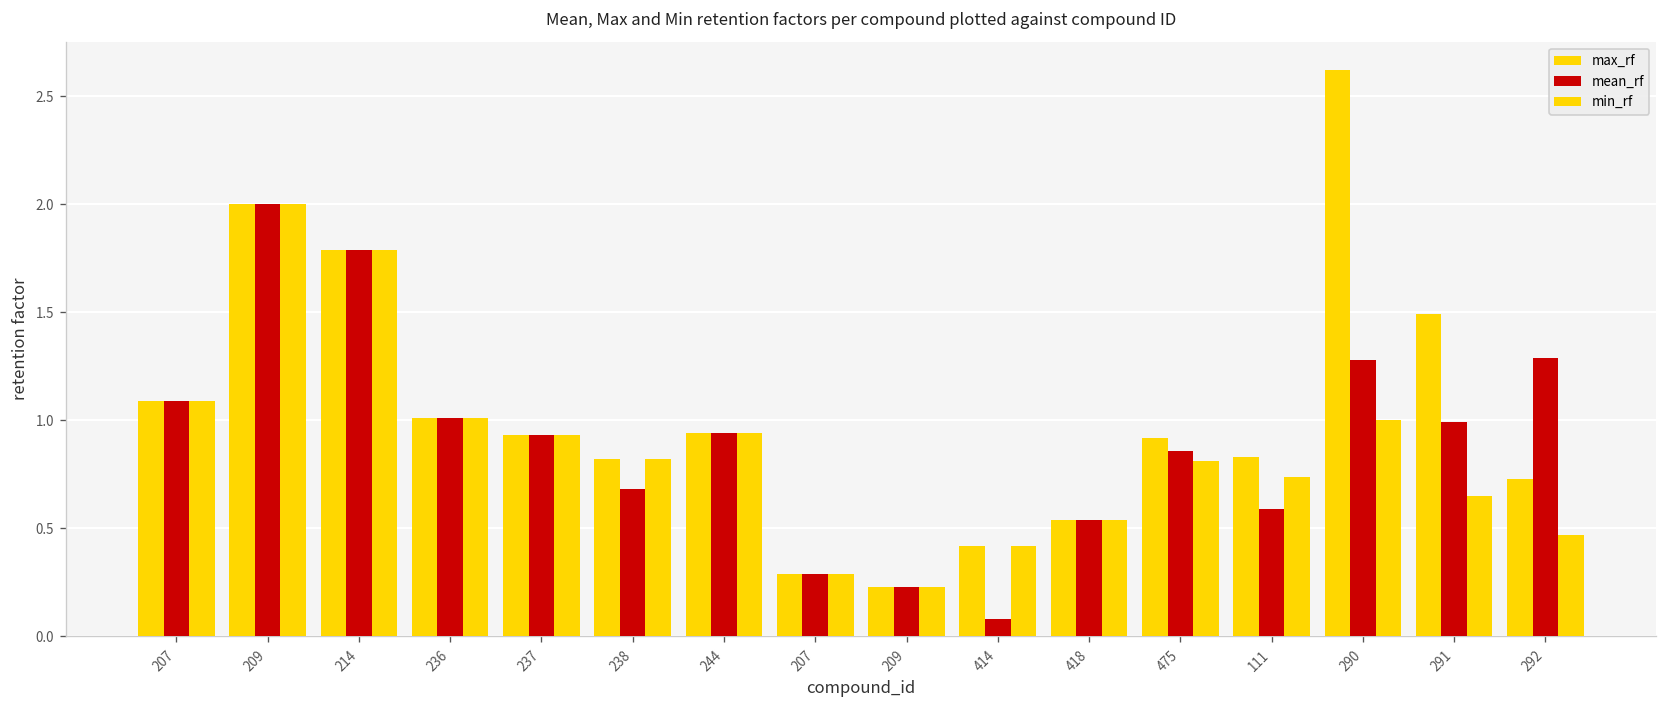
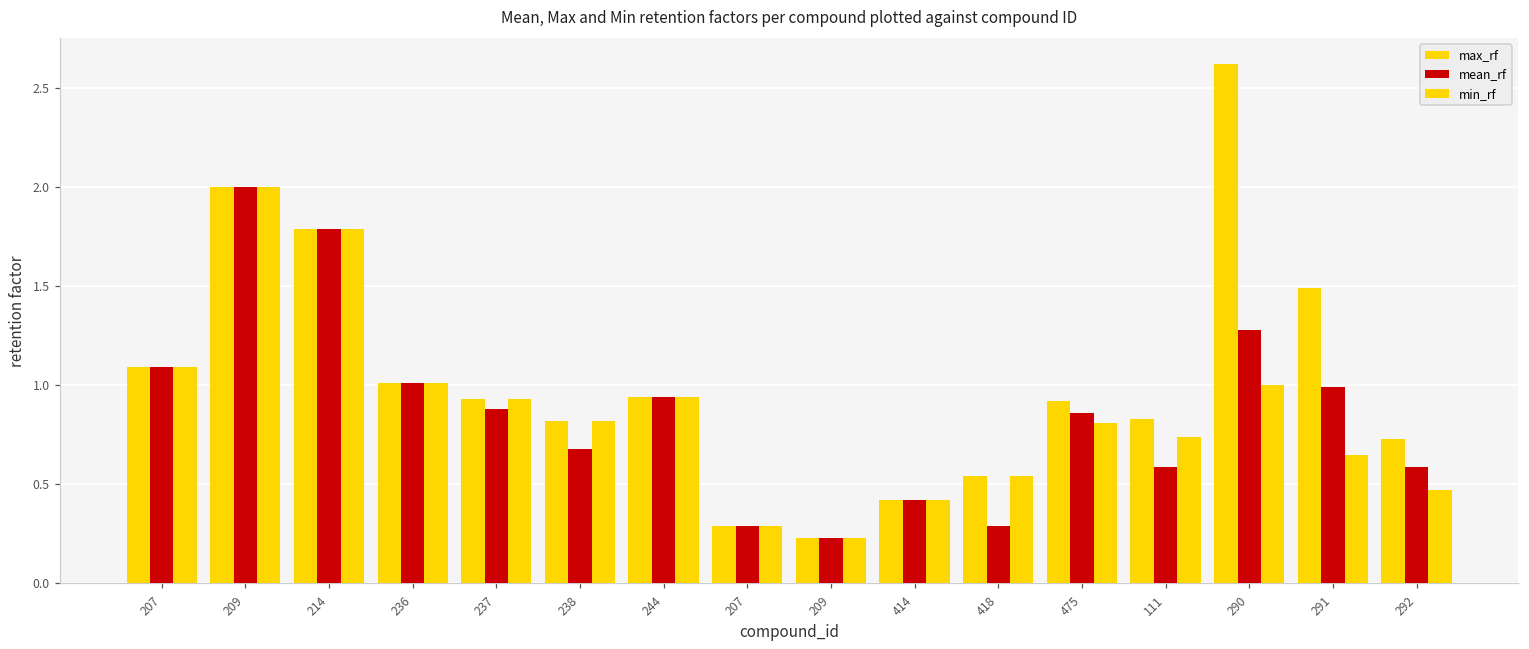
  {
    "mean_rf": {
      "214": 1.79,
      "236": 1.01,
-     "237": 0.93,
+     "237": 0.88,
      "238": 0.68,
      "244": 0.94,
-     "414": 0.08,
-     "418": 0.54,
+     "414": 0.42,
+     "418": 0.29,
      "475": 0.86,
      "111": 0.59,
      "290": 1.28,
      "291": 0.99,
-     "292": 1.29
+     "292": 0.59
    }
  }
